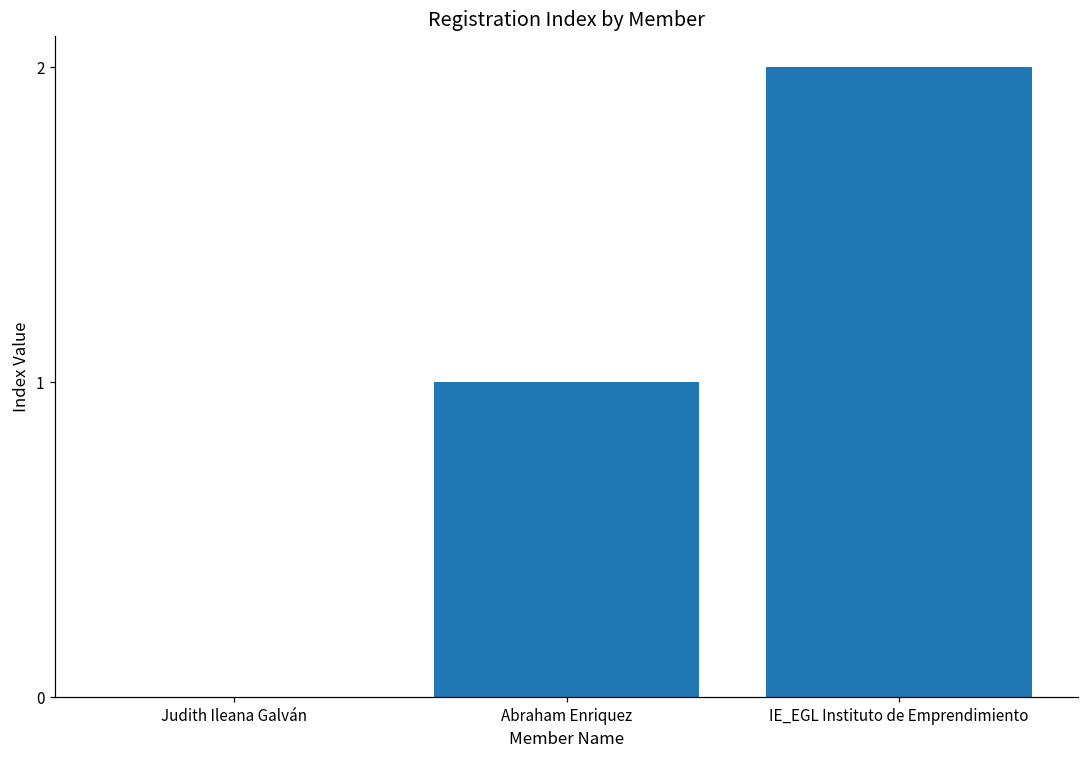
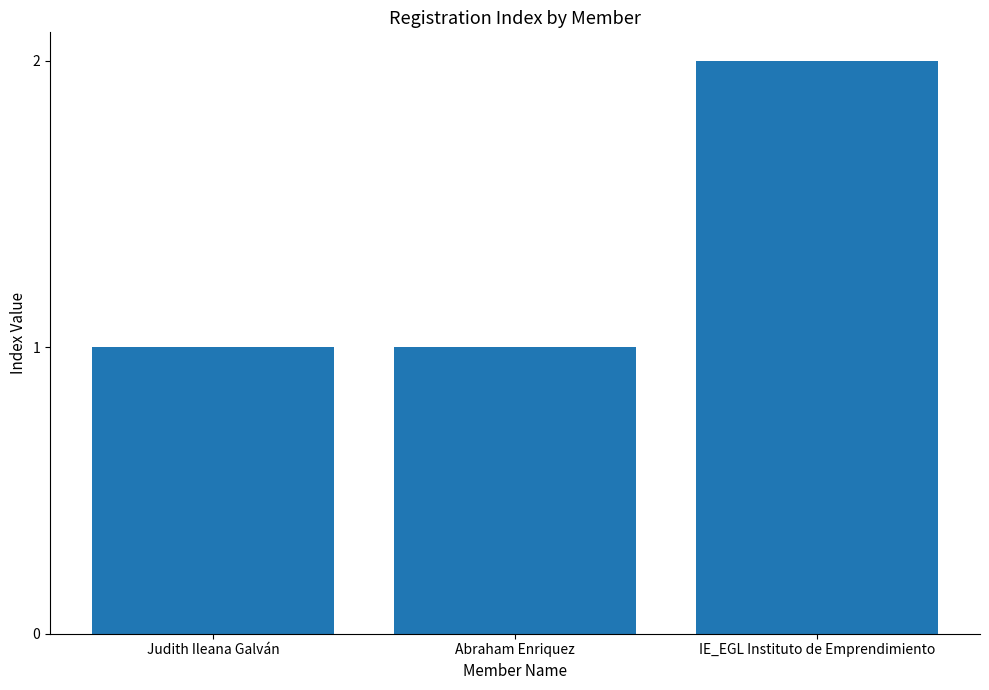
  {
-   "Judith Ileana Galván": 0,
+   "Judith Ileana Galván": 1,
    "Abraham Enriquez": 1,
    "IE_EGL Instituto de Emprendimiento": 2
  }
